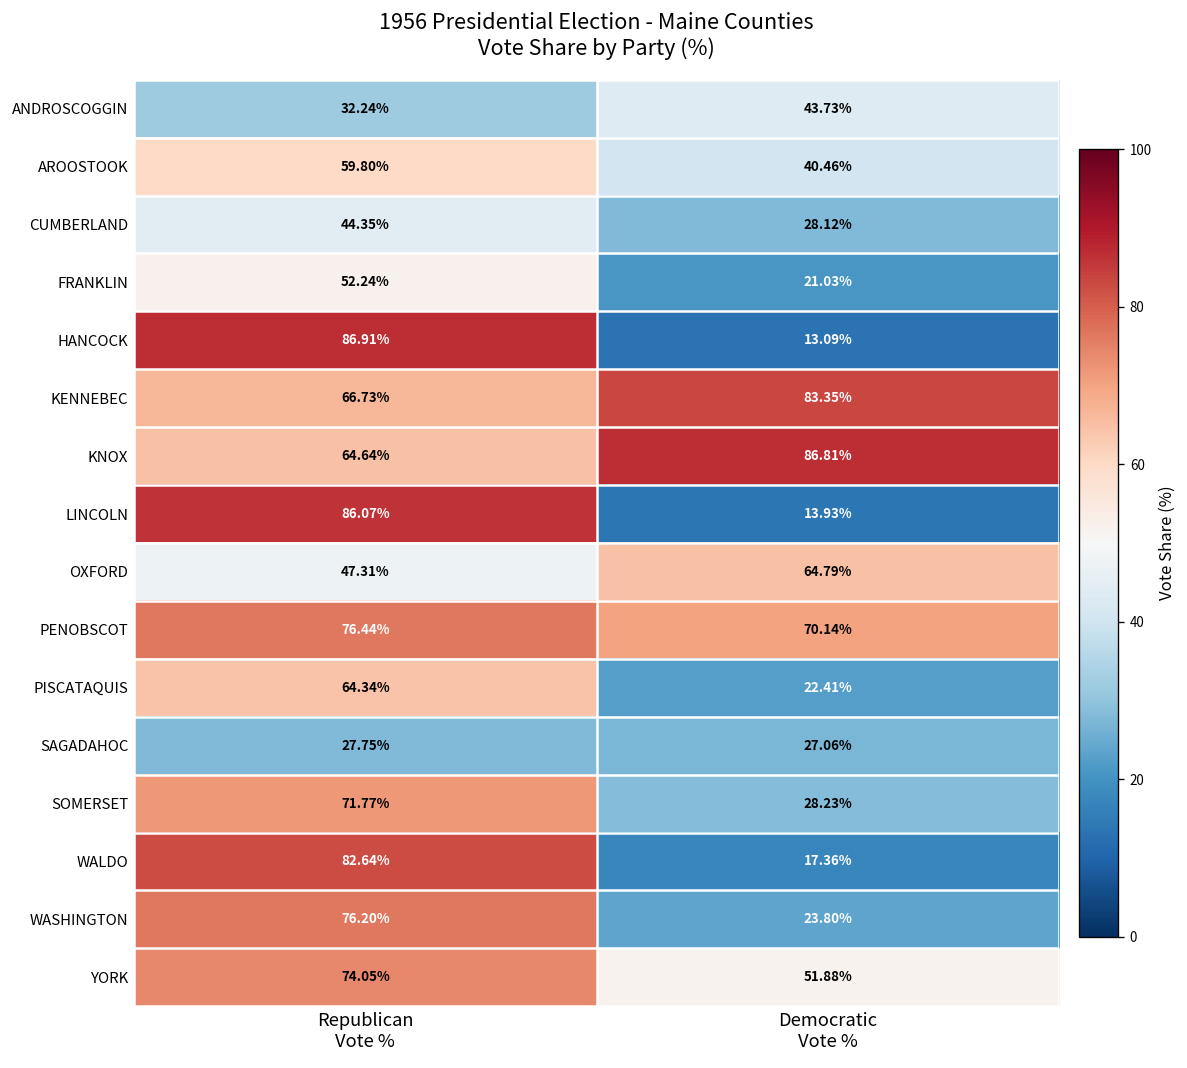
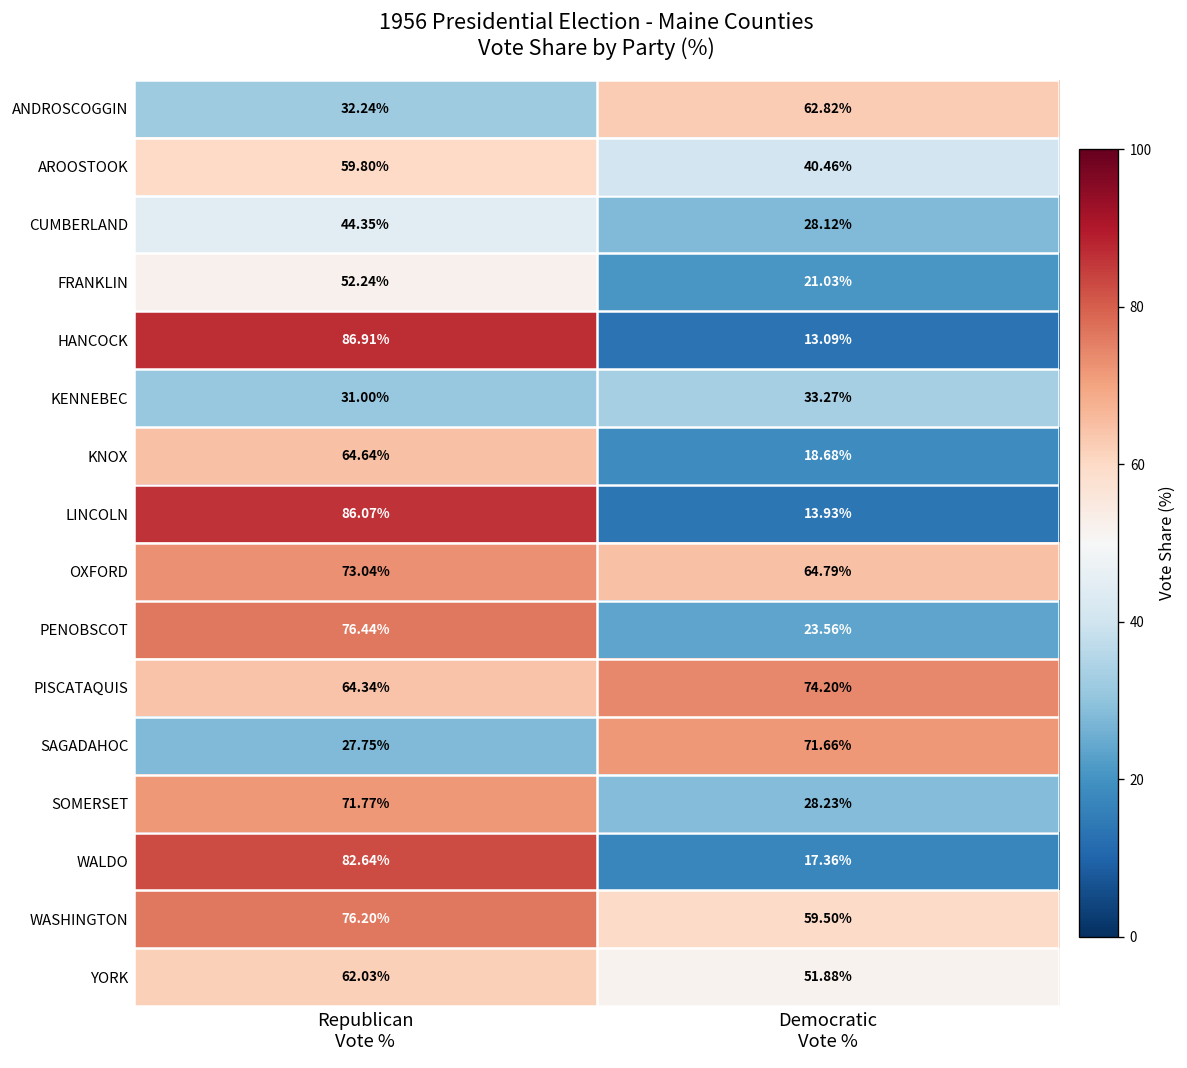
  {
    "ANDROSCOGGIN": {
      "Republican Vote %": "32.24%",
-     "Democratic Vote %": "43.73%"
+     "Democratic Vote %": "62.82%"
    },
    "AROOSTOOK": {
      "Republican Vote %": "59.80%",
      "Democratic Vote %": "40.46%"
    },
    "CUMBERLAND": {
      "Republican Vote %": "44.35%",
      "Democratic Vote %": "28.12%"
    },
    "FRANKLIN": {
      "Republican Vote %": "52.24%",
      "Democratic Vote %": "21.03%"
    },
    "HANCOCK": {
      "Republican Vote %": "86.91%",
      "Democratic Vote %": "13.09%"
    },
    "KENNEBEC": {
-     "Republican Vote %": "66.73%",
-     "Democratic Vote %": "83.35%"
+     "Republican Vote %": "31.00%",
+     "Democratic Vote %": "33.27%"
    },
    "KNOX": {
      "Republican Vote %": "64.64%",
-     "Democratic Vote %": "86.81%"
+     "Democratic Vote %": "18.68%"
    },
    "LINCOLN": {
      "Republican Vote %": "86.07%",
      "Democratic Vote %": "13.93%"
    },
    "OXFORD": {
-     "Republican Vote %": "47.31%",
+     "Republican Vote %": "73.04%",
      "Democratic Vote %": "64.79%"
    },
    "PENOBSCOT": {
      "Republican Vote %": "76.44%",
-     "Democratic Vote %": "70.14%"
+     "Democratic Vote %": "23.56%"
    },
    "PISCATAQUIS": {
      "Republican Vote %": "64.34%",
-     "Democratic Vote %": "22.41%"
+     "Democratic Vote %": "74.20%"
    },
    "SAGADAHOC": {
      "Republican Vote %": "27.75%",
-     "Democratic Vote %": "27.06%"
+     "Democratic Vote %": "71.66%"
    },
    "SOMERSET": {
      "Republican Vote %": "71.77%",
      "Democratic Vote %": "28.23%"
    },
    "WALDO": {
      "Republican Vote %": "82.64%",
      "Democratic Vote %": "17.36%"
    },
    "WASHINGTON": {
      "Republican Vote %": "76.20%",
-     "Democratic Vote %": "23.80%"
+     "Democratic Vote %": "59.50%"
    },
    "YORK": {
-     "Republican Vote %": "74.05%",
+     "Republican Vote %": "62.03%",
      "Democratic Vote %": "51.88%"
    }
  }
